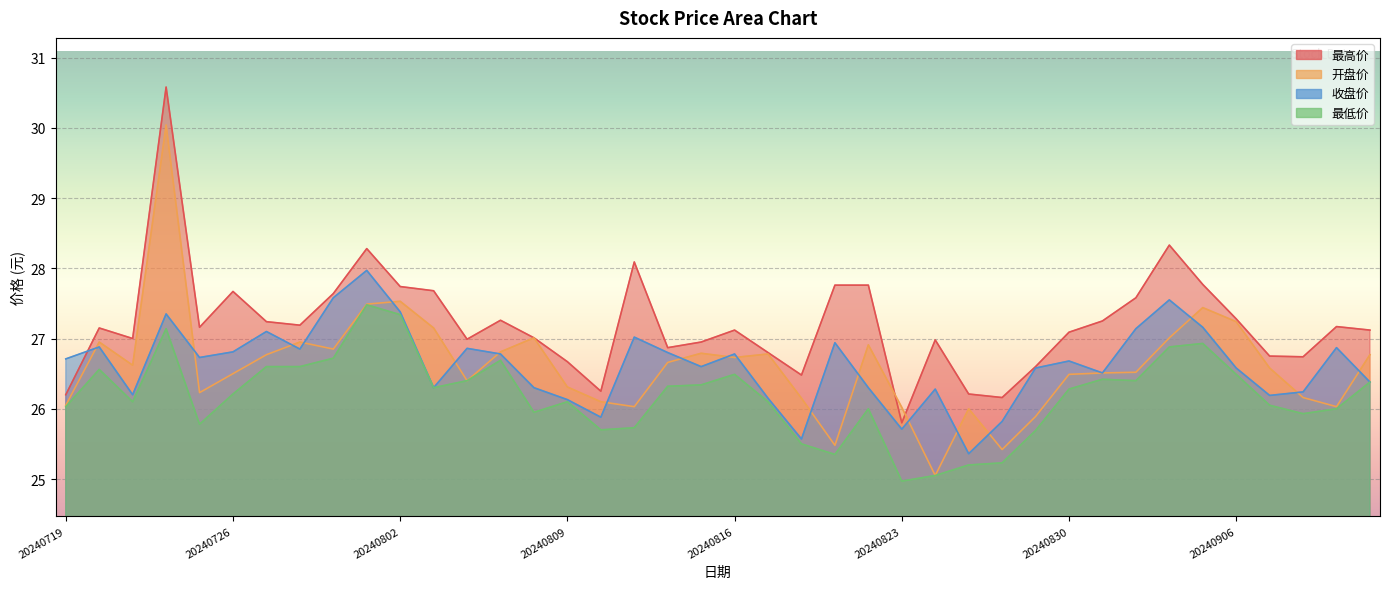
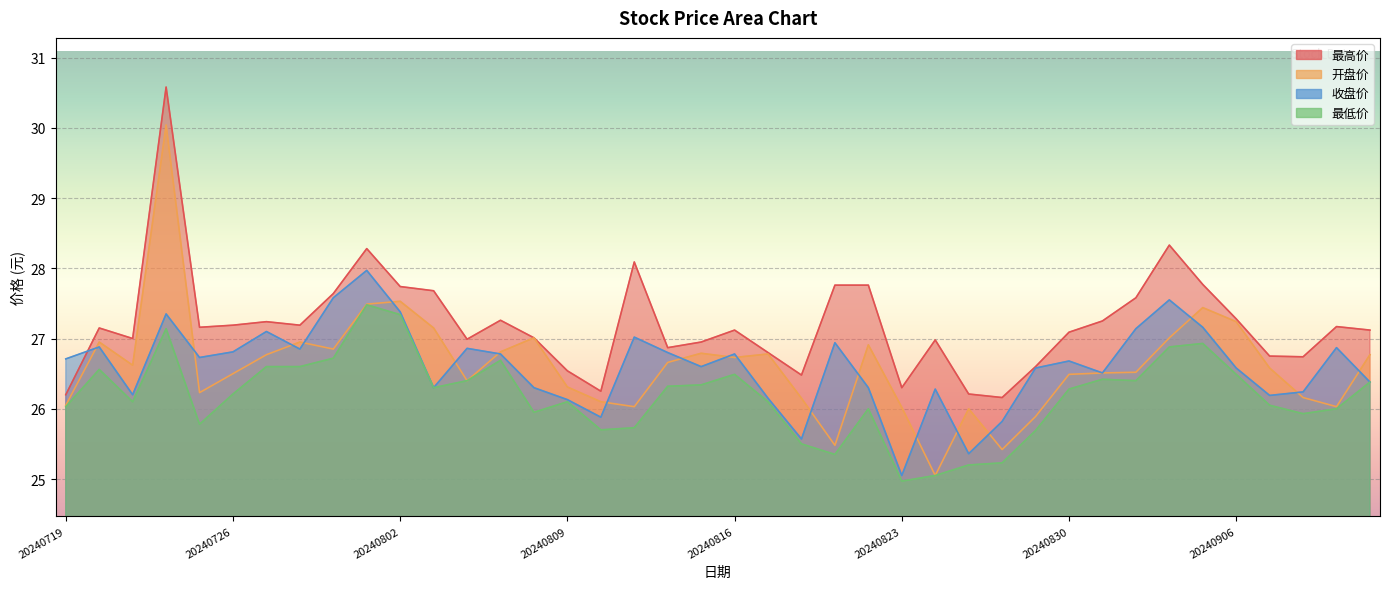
  {
    "最高价": {
      "20240719": 26.2,
-     "20240726": 27.7,
+     "20240726": 27.2,
      "20240802": 27.7,
-     "20240809": 26.7,
+     "20240809": 26.5,
      "20240816": 27.1,
-     "20240823": 25.8,
+     "20240823": 26.3,
      "20240830": 27.1,
      "20240906": 27.3
    },
    "开盘价": {
      "20240726": 26.5,
      "20240802": 27.5,
      "20240809": 26.3,
      "20240816": 26.7,
      "20240823": 26.0,
      "20240830": 26.5,
      "20240906": 27.2
    },
    "收盘价": {
      "20240719": 26.7,
      "20240726": 26.8,
      "20240802": 27.4,
      "20240816": 26.8,
-     "20240823": 25.7,
+     "20240823": 25.1,
      "20240830": 26.7,
      "20240906": 26.6
    },
    "最低价": {
      "20240726": 26.2,
      "20240802": 27.3,
      "20240816": 26.5,
      "20240823": 25.0,
      "20240830": 26.3,
      "20240906": 26.5
    }
  }
